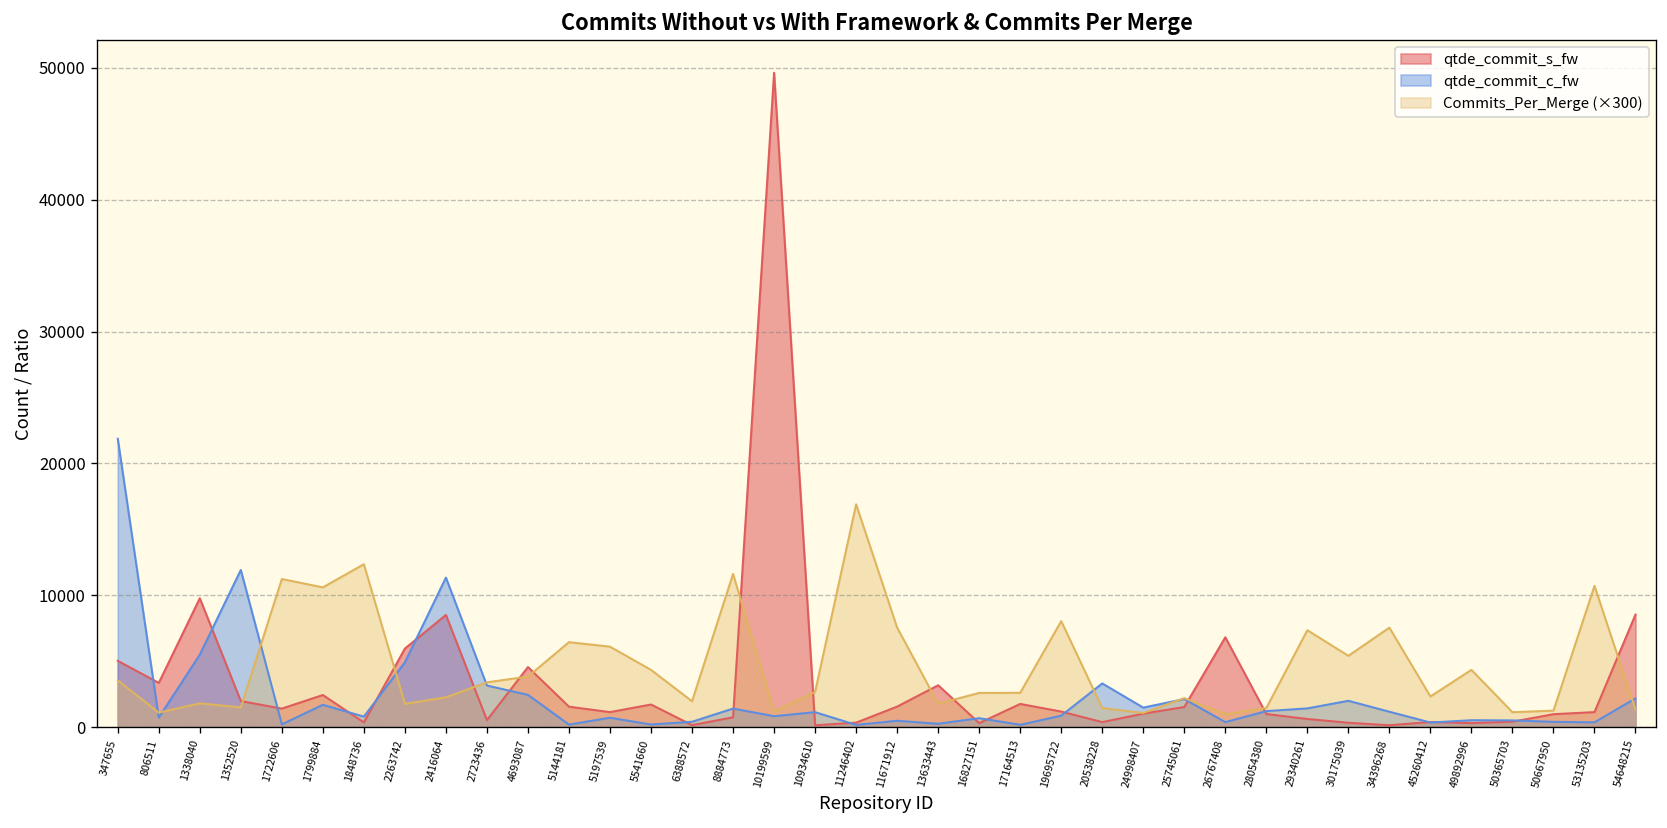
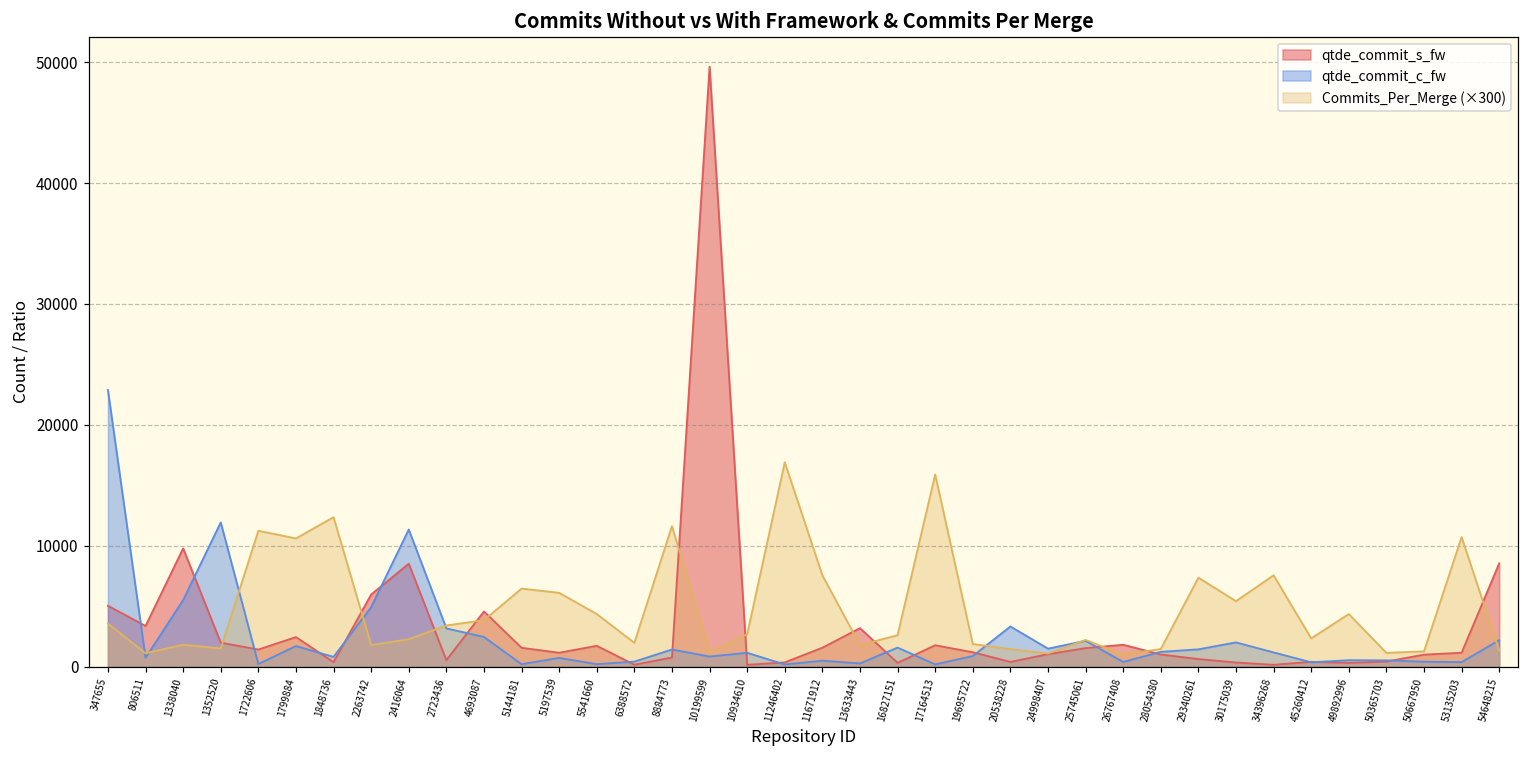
  {
    "qtde_commit_s_fw": {
      "347655": 5000,
      "806511": 3400,
      "1338040": 9800,
      "1352520": 2000,
      "1722606": 1400,
      "1799884": 2400,
      "1848736": 400,
      "2263742": 6000,
      "2416064": 8500,
      "2723436": 500,
      "4693087": 4600,
      "5144181": 1500,
      "5197539": 1100,
      "5541660": 1700,
      "6388572": 100,
      "8884773": 700,
      "10199599": 49600,
      "10934610": 100,
      "11671912": 1600,
      "13633443": 3200,
      "16827151": 300,
      "17164513": 1800,
      "19695722": 1200,
      "20538228": 400,
      "25745061": 1500,
-     "26767408": 6800,
+     "26767408": 1800,
      "29340261": 600,
      "30175039": 300,
      "34396268": 100,
      "50667950": 1000,
      "53135203": 1100,
      "54648215": 8500
    },
    "qtde_commit_c_fw": {
-     "347655": 21900,
+     "347655": 22900,
      "806511": 700,
      "1338040": 5500,
      "1352520": 11900,
      "1722606": 200,
      "1799884": 1700,
      "1848736": 800,
      "2263742": 4900,
      "2416064": 11300,
      "2723436": 3200,
      "4693087": 2400,
      "5144181": 200,
      "5197539": 700,
      "5541660": 200,
      "6388572": 400,
      "8884773": 1400,
      "10199599": 800,
      "10934610": 1100,
      "11671912": 500,
      "13633443": 300,
-     "16827151": 700,
+     "16827151": 1600,
      "17164513": 200,
      "19695722": 900,
      "20538228": 3300,
      "24998407": 1500,
      "26767408": 400,
      "29340261": 1400,
      "30175039": 2000,
      "34396268": 1200,
      "50667950": 400,
      "53135203": 400,
      "54648215": 2200
    },
    "Commits_Per_Merge (×300)": {
      "347655": 3500,
      "806511": 1100,
      "1338040": 1800,
      "1352520": 1500,
      "1722606": 11200,
      "1799884": 10600,
      "1848736": 12400,
      "2263742": 1800,
      "2416064": 2300,
      "2723436": 3400,
      "4693087": 3800,
      "5144181": 6400,
      "5197539": 6100,
      "5541660": 4300,
      "6388572": 2000,
      "8884773": 11600,
      "10199599": 1200,
      "10934610": 2700,
      "11246402": 16900,
      "11671912": 7500,
      "13633443": 1800,
      "16827151": 2600,
-     "17164513": 2600,
-     "19695722": 8000,
+     "17164513": 15900,
+     "19695722": 1900,
      "20538228": 1400,
      "26767408": 1000,
      "28054380": 1400,
      "29340261": 7400,
      "30175039": 5400,
      "34396268": 7500,
      "45260412": 2300,
      "49892996": 4300,
      "50365703": 1100,
      "50667950": 1300,
      "53135203": 10700,
      "54648215": 1300
    }
  }
